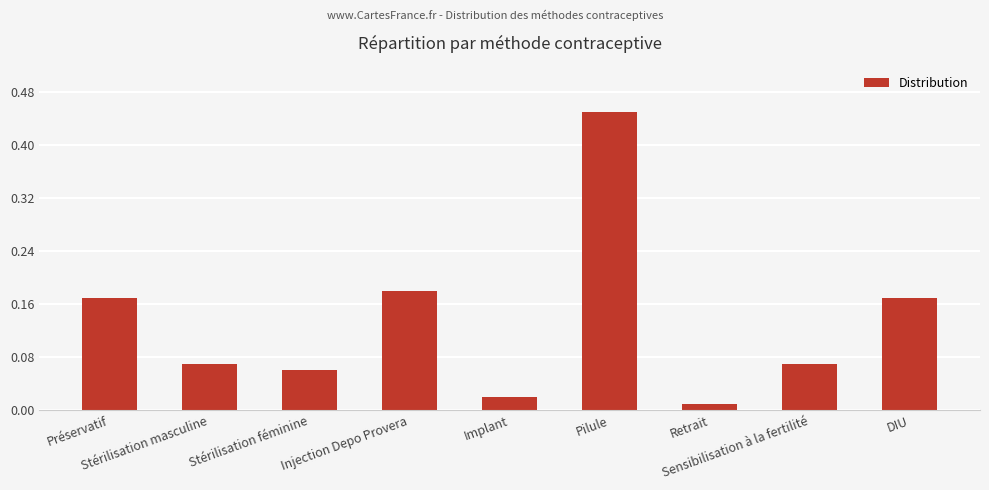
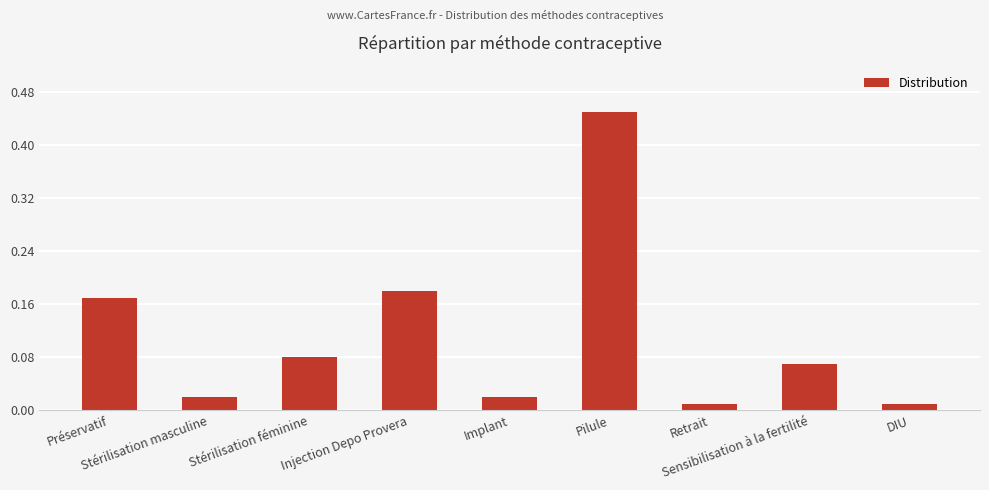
  {
    "Préservatif": 0.17,
-   "Stérilisation masculine": 0.07,
-   "Stérilisation féminine": 0.06,
+   "Stérilisation masculine": 0.02,
+   "Stérilisation féminine": 0.08,
    "Injection Depo Provera": 0.18,
    "Implant": 0.02,
    "Pilule": 0.45,
    "Retrait": 0.01,
    "Sensibilisation à la fertilité": 0.07,
-   "DIU": 0.17
+   "DIU": 0.01
  }
